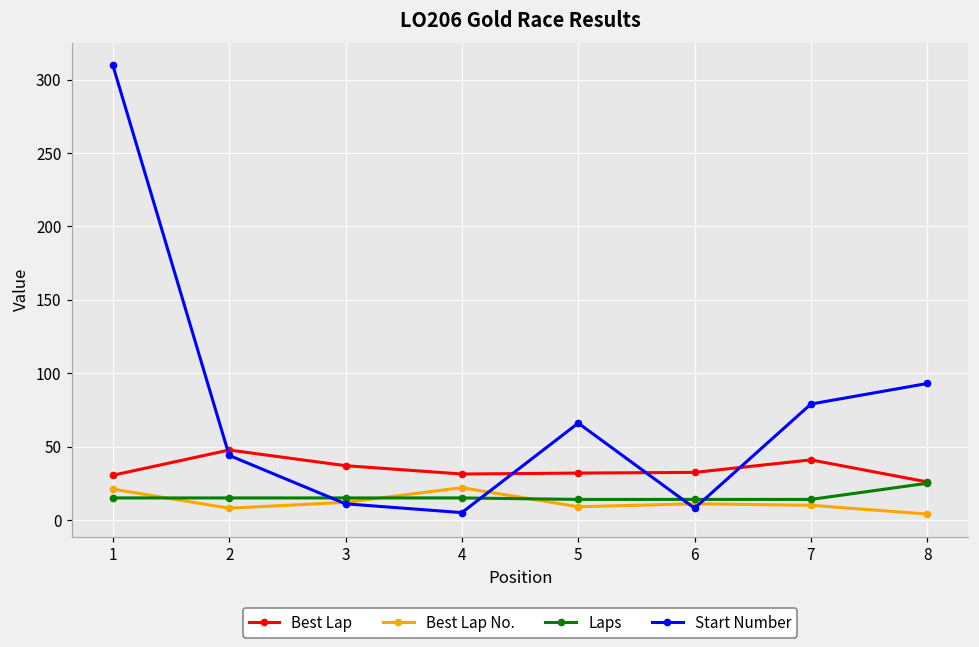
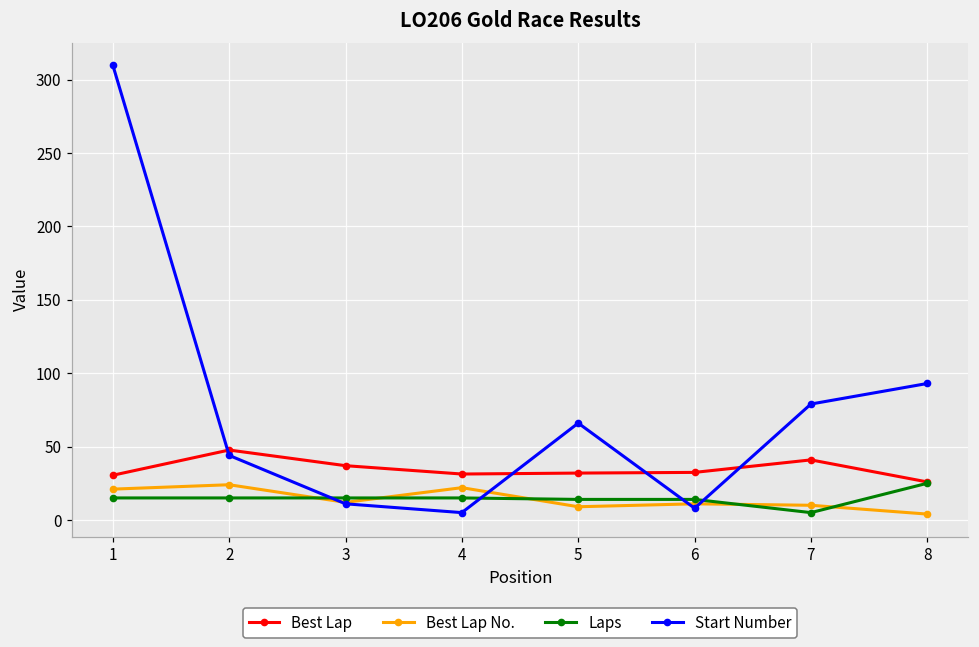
  {
    "Best Lap": {
      "1": 30,
      "2": 48,
      "3": 37,
      "4": 31,
      "5": 32,
      "6": 32,
      "7": 41
    },
    "Best Lap No.": {
      "1": 21,
-     "2": 8,
+     "2": 24,
      "4": 22,
      "5": 9,
      "6": 11,
      "7": 10,
      "8": 4
    },
    "Laps": {
      "1": 15,
      "2": 15,
      "3": 15,
      "4": 15,
      "5": 14,
      "6": 14,
-     "7": 14
+     "7": 5
    },
    "Start Number": {
      "1": 310,
      "2": 44,
      "4": 5,
      "5": 66,
      "6": 8,
      "7": 79,
      "8": 93
    }
  }
